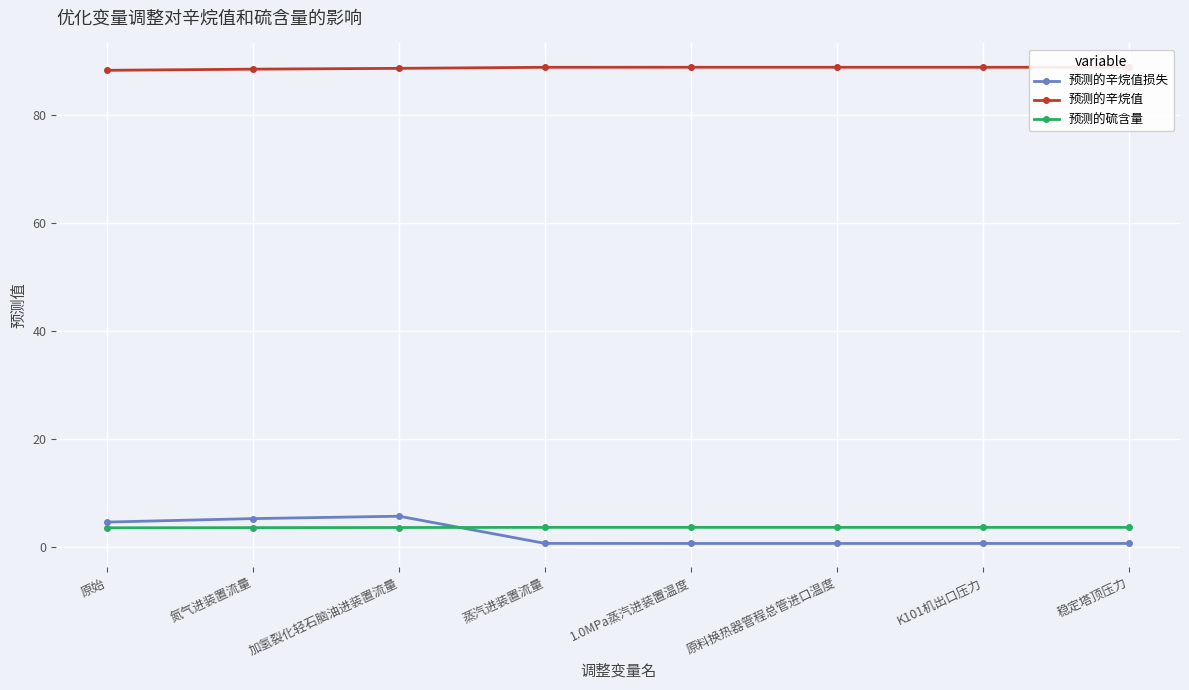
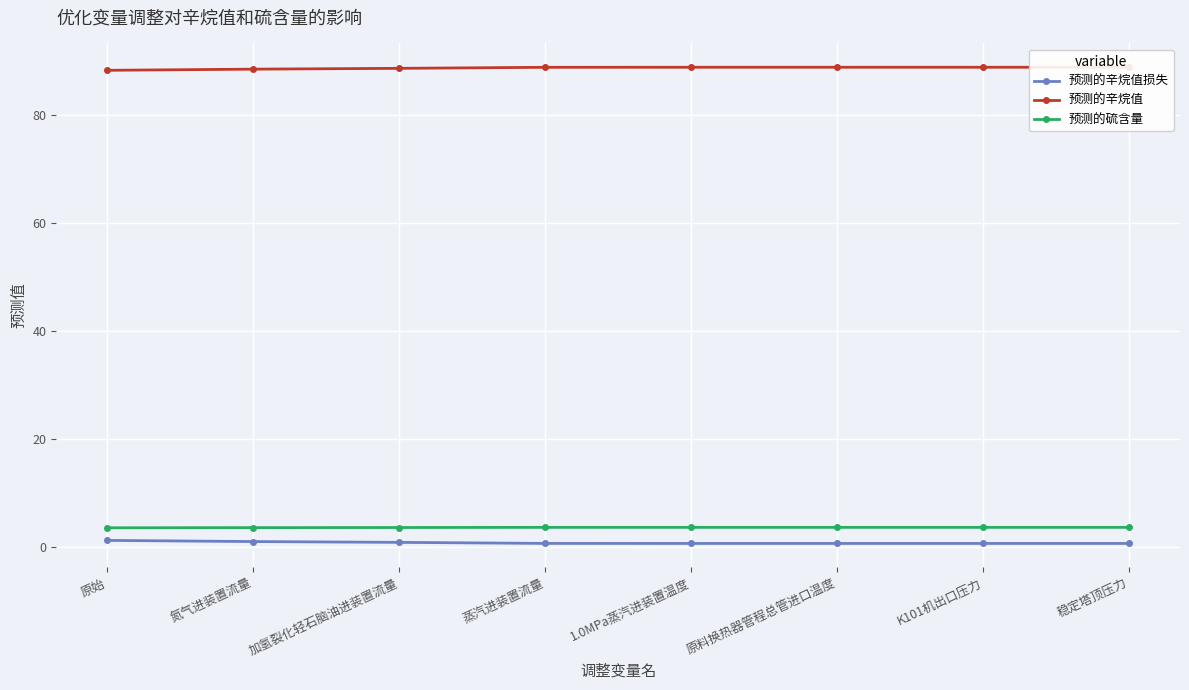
  {
    "预测的辛烷值损失": {
-     "原始": 5,
-     "氮气进装置流量": 5,
-     "加氢裂化轻石脑油进装置流量": 6,
+     "原始": 1,
+     "氮气进装置流量": 1,
+     "加氢裂化轻石脑油进装置流量": 1,
      "蒸汽进装置流量": 1,
      "1.0MPa蒸汽进装置温度": 1,
      "原料换热器管程总管进口温度": 1,
      "K101机出口压力": 1,
      "稳定塔顶压力": 1
    },
    "预测的辛烷值": {
      "原始": 88,
      "氮气进装置流量": 88,
      "加氢裂化轻石脑油进装置流量": 89,
      "蒸汽进装置流量": 89,
      "1.0MPa蒸汽进装置温度": 89,
      "原料换热器管程总管进口温度": 89,
      "K101机出口压力": 89
    },
    "预测的硫含量": {
      "原始": 4,
      "氮气进装置流量": 4,
      "加氢裂化轻石脑油进装置流量": 4,
      "蒸汽进装置流量": 4,
      "1.0MPa蒸汽进装置温度": 4,
      "原料换热器管程总管进口温度": 4,
      "K101机出口压力": 4,
      "稳定塔顶压力": 4
    }
  }
